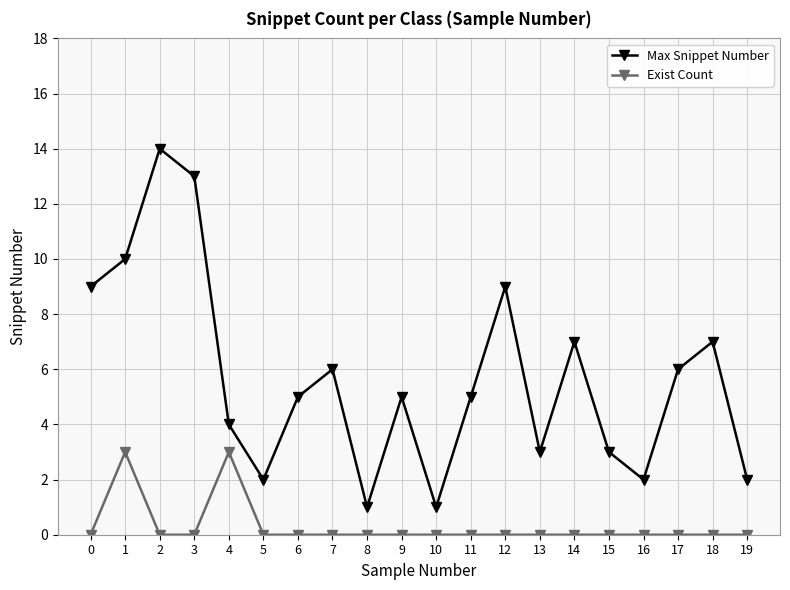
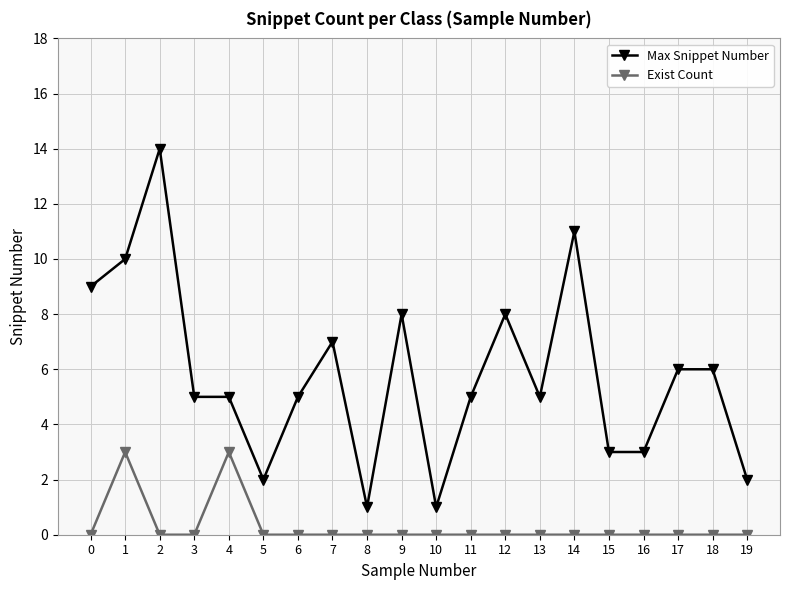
  {
    "Max Snippet Number": {
      "0": 9,
      "1": 10,
      "2": 14,
-     "3": 13,
-     "4": 4,
+     "3": 5,
+     "4": 5,
      "5": 2,
      "6": 5,
-     "7": 6,
+     "7": 7,
      "8": 1,
-     "9": 5,
+     "9": 8,
      "10": 1,
      "11": 5,
-     "12": 9,
-     "13": 3,
-     "14": 7,
+     "12": 8,
+     "13": 5,
+     "14": 11,
      "15": 3,
-     "16": 2,
+     "16": 3,
      "17": 6,
-     "18": 7,
+     "18": 6,
      "19": 2
    },
    "Exist Count": {
      "0": 0,
      "1": 3,
      "2": 0,
      "3": 0,
      "4": 3,
      "5": 0,
      "6": 0,
      "7": 0,
      "8": 0,
      "9": 0,
      "10": 0,
      "11": 0,
      "12": 0,
      "13": 0,
      "14": 0,
      "15": 0,
      "16": 0,
      "17": 0,
      "18": 0,
      "19": 0
    }
  }
